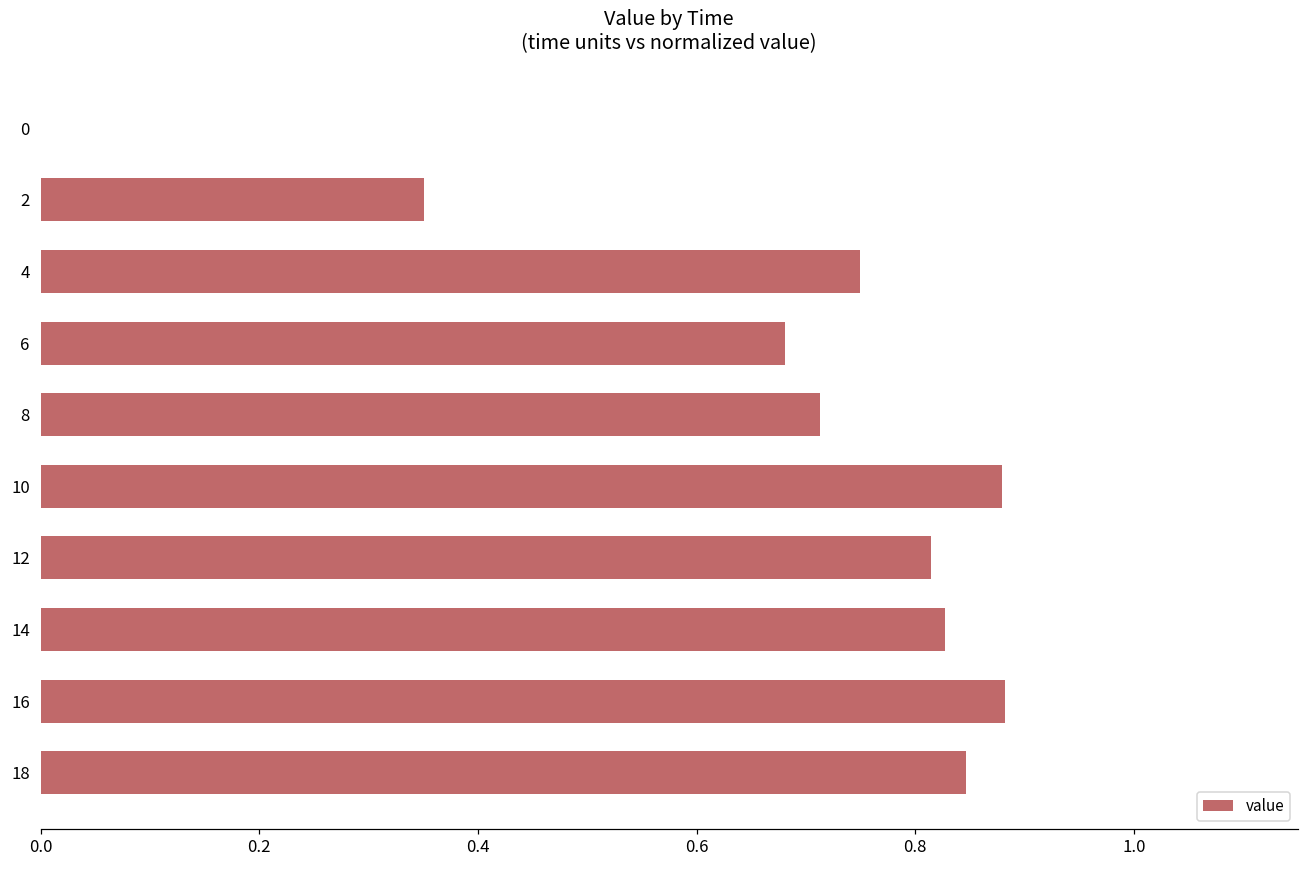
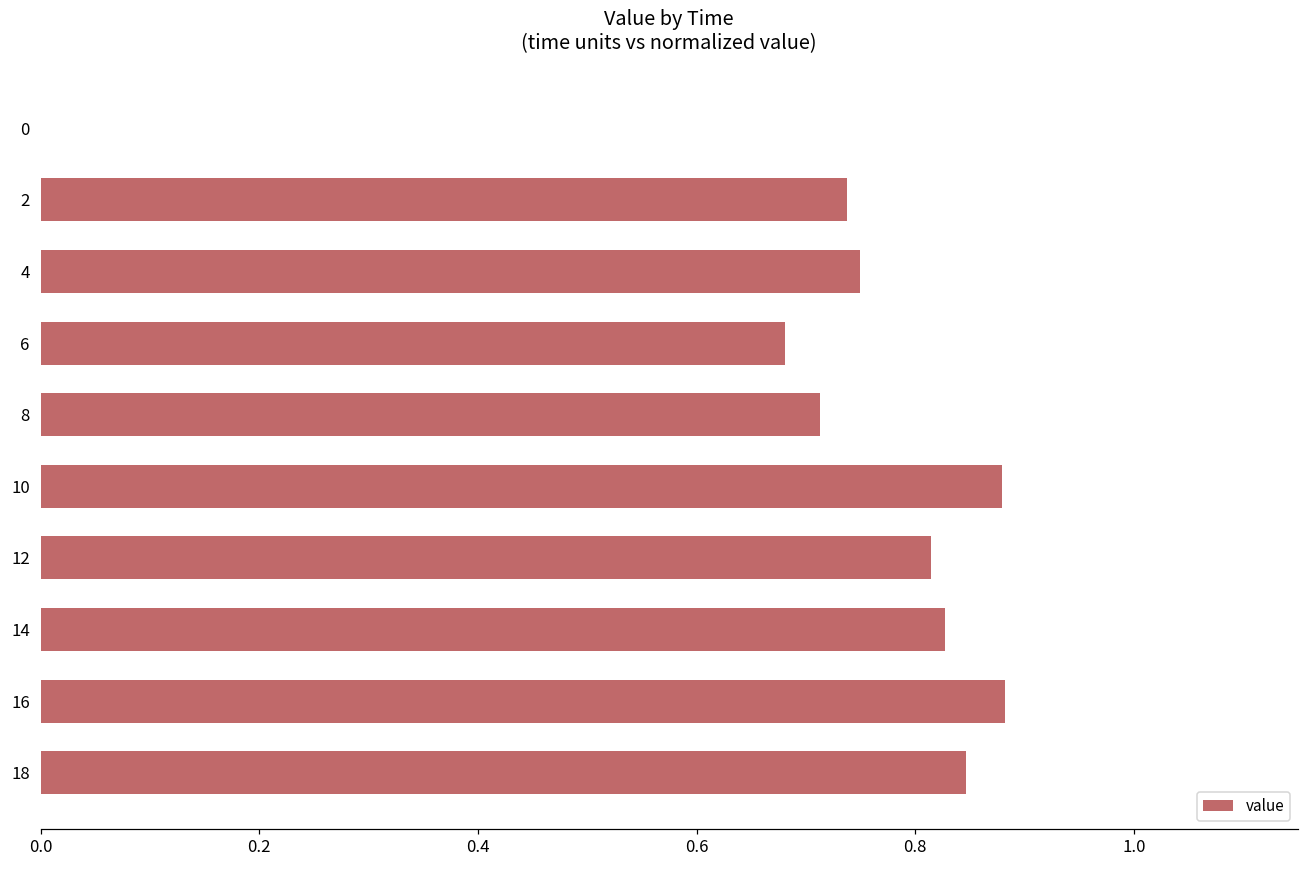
  {
    "0": 0.00,
-   "2": 0.35,
+   "2": 0.74,
    "4": 0.75,
    "6": 0.68,
    "8": 0.71,
    "10": 0.88,
    "12": 0.81,
    "14": 0.83,
    "16": 0.88,
    "18": 0.85
  }
